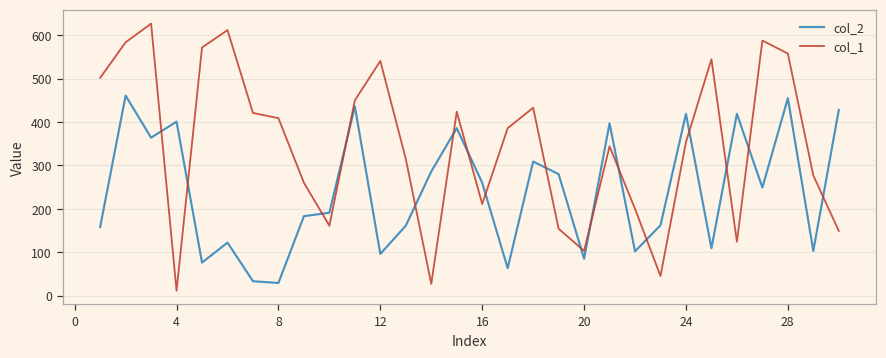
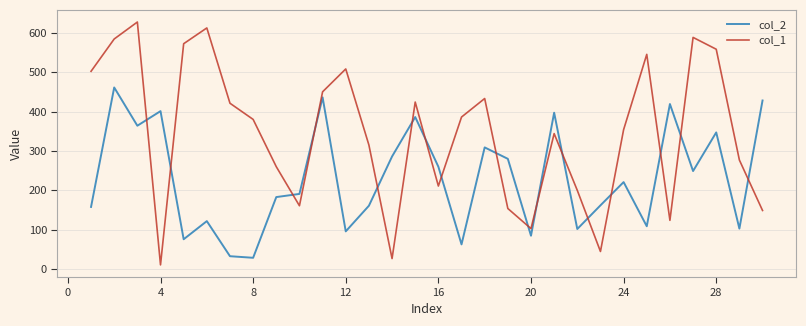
  {
    "col_2": {
      "4": 400,
      "8": 30,
      "12": 100,
      "16": 260,
      "20": 90,
-     "24": 420,
-     "28": 460
+     "24": 220,
+     "28": 350
    },
    "col_1": {
      "4": 10,
-     "8": 410,
-     "12": 540,
+     "8": 380,
+     "12": 510,
      "16": 210,
      "20": 100,
      "24": 350,
      "28": 560
    }
  }
